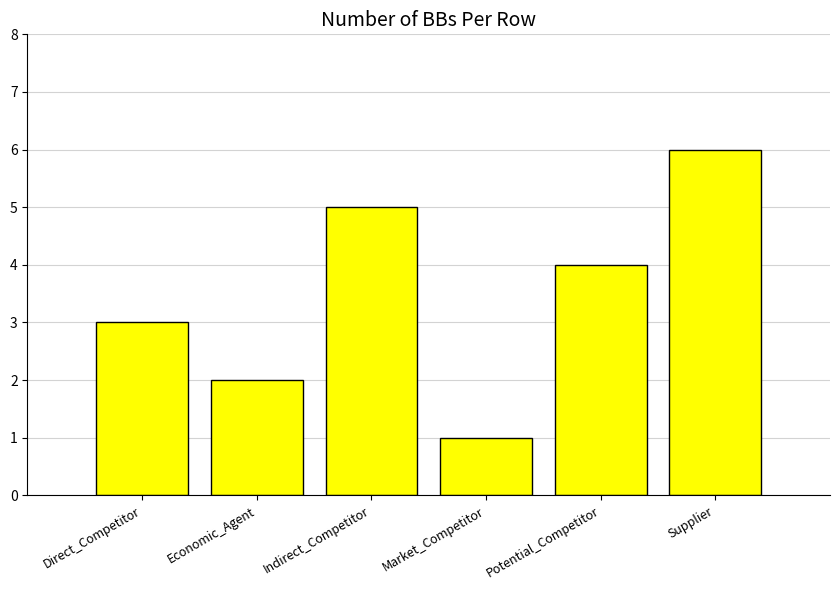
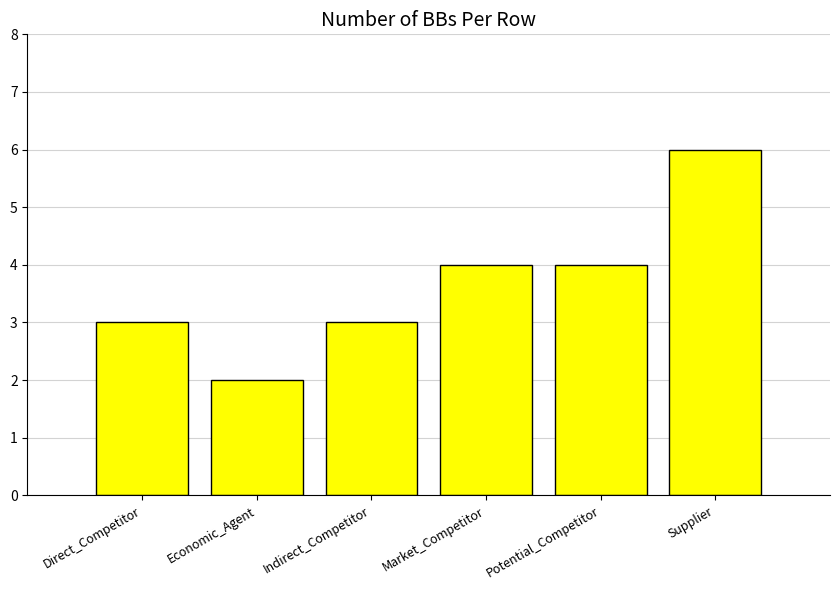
  {
    "Direct_Competitor": 3,
    "Economic_Agent": 2,
-   "Indirect_Competitor": 5,
-   "Market_Competitor": 1,
+   "Indirect_Competitor": 3,
+   "Market_Competitor": 4,
    "Potential_Competitor": 4,
    "Supplier": 6
  }
